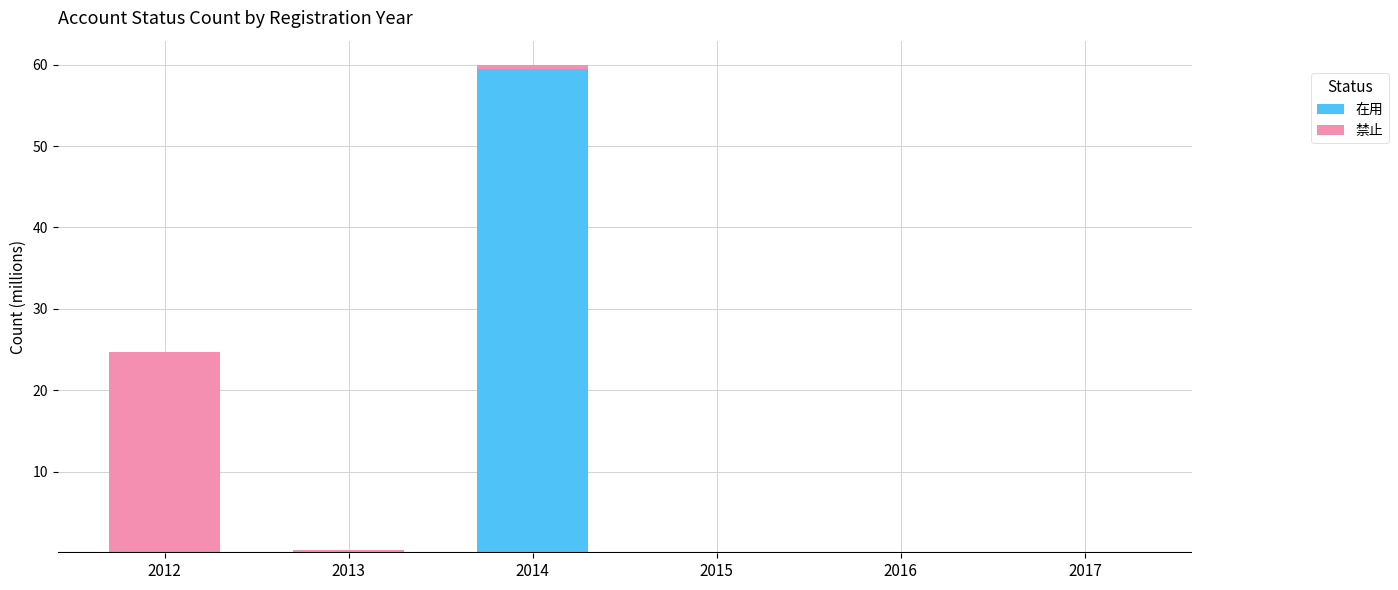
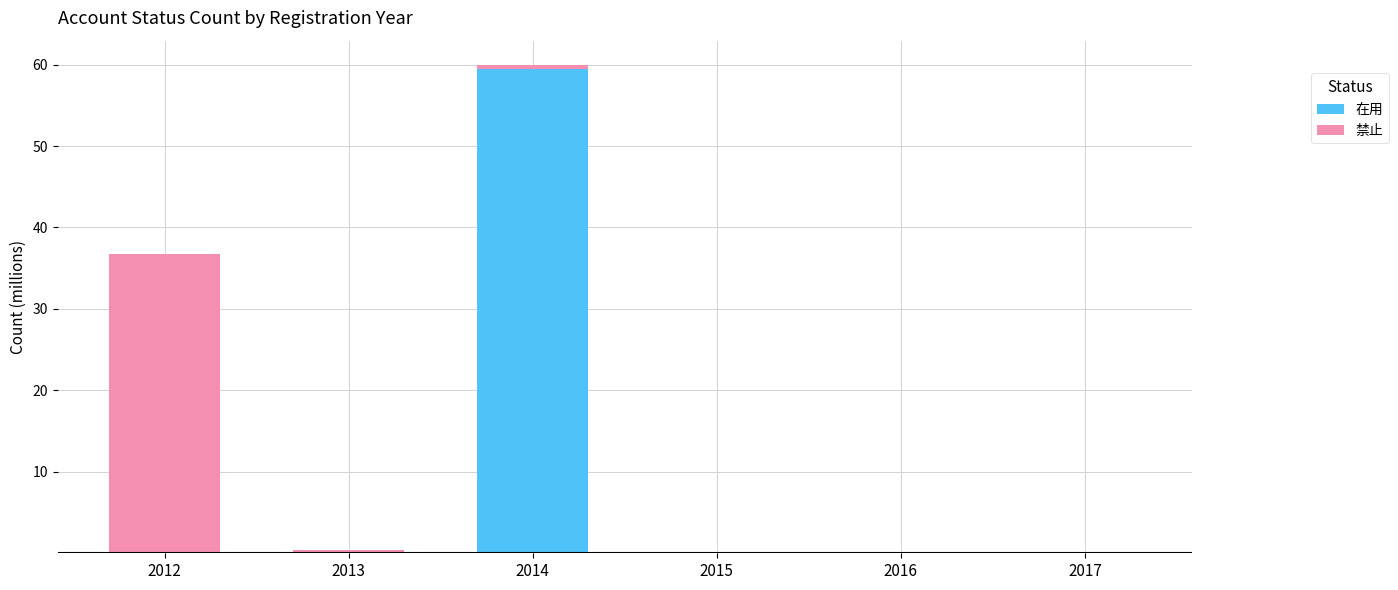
  {
    "禁止": {
-     "2012": 25,
+     "2012": 37,
      "2013": 0,
      "2014": 0,
      "2017": 0
    }
  }
